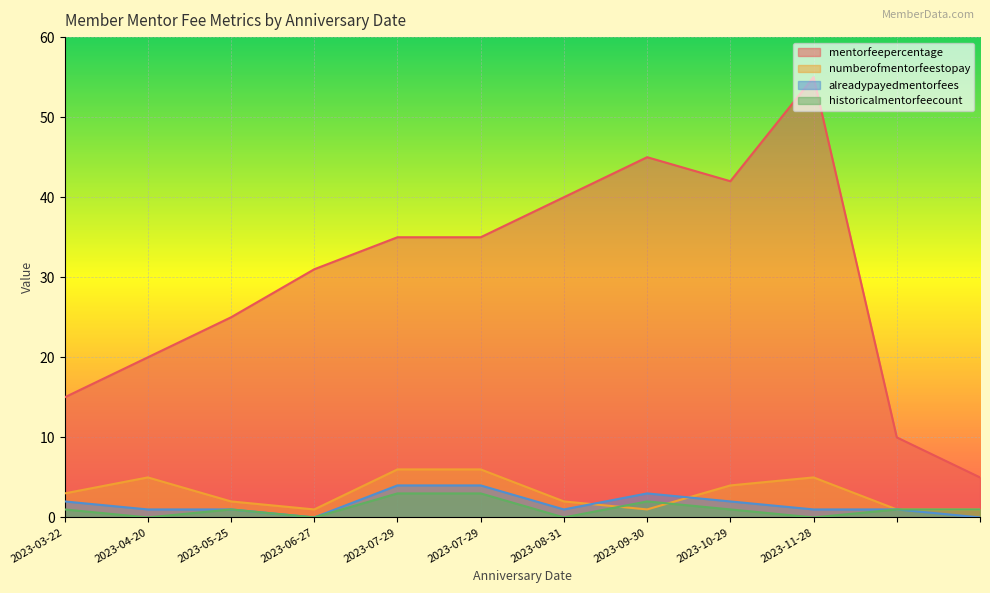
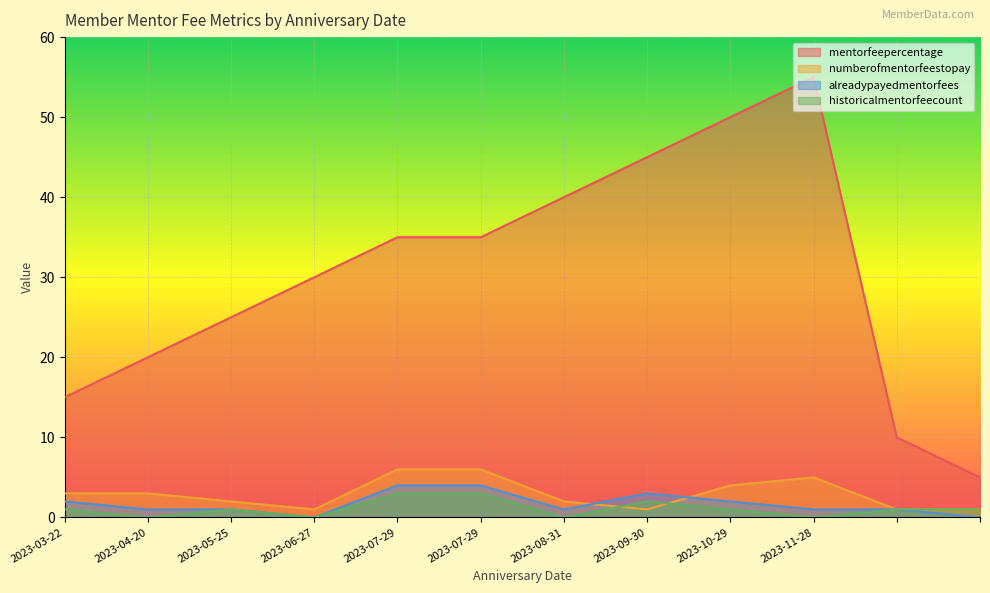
  {
    "mentorfeepercentage": {
      "2023-03-22": 15,
      "2023-04-20": 20,
      "2023-05-25": 25,
-     "2023-06-27": 31,
+     "2023-06-27": 30,
      "2023-08-31": 40,
      "2023-09-30": 45,
-     "2023-10-29": 42
+     "2023-10-29": 50
    },
    "numberofmentorfeestopay": {
      "2023-03-22": 3,
-     "2023-04-20": 5,
+     "2023-04-20": 3,
      "2023-05-25": 2,
      "2023-06-27": 1,
      "2023-08-31": 2,
      "2023-09-30": 1,
      "2023-10-29": 4,
      "2023-11-28": 5
    },
    "alreadypayedmentorfees": {
      "2023-03-22": 2,
      "2023-04-20": 1,
      "2023-08-31": 1,
      "2023-09-30": 3,
      "2023-10-29": 2,
      "2023-11-28": 1
    },
    "historicalmentorfeecount": {
      "2023-03-22": 1,
      "2023-04-20": 0,
      "2023-08-31": 0,
      "2023-09-30": 2,
      "2023-10-29": 1,
      "2023-11-28": 0
    }
  }
